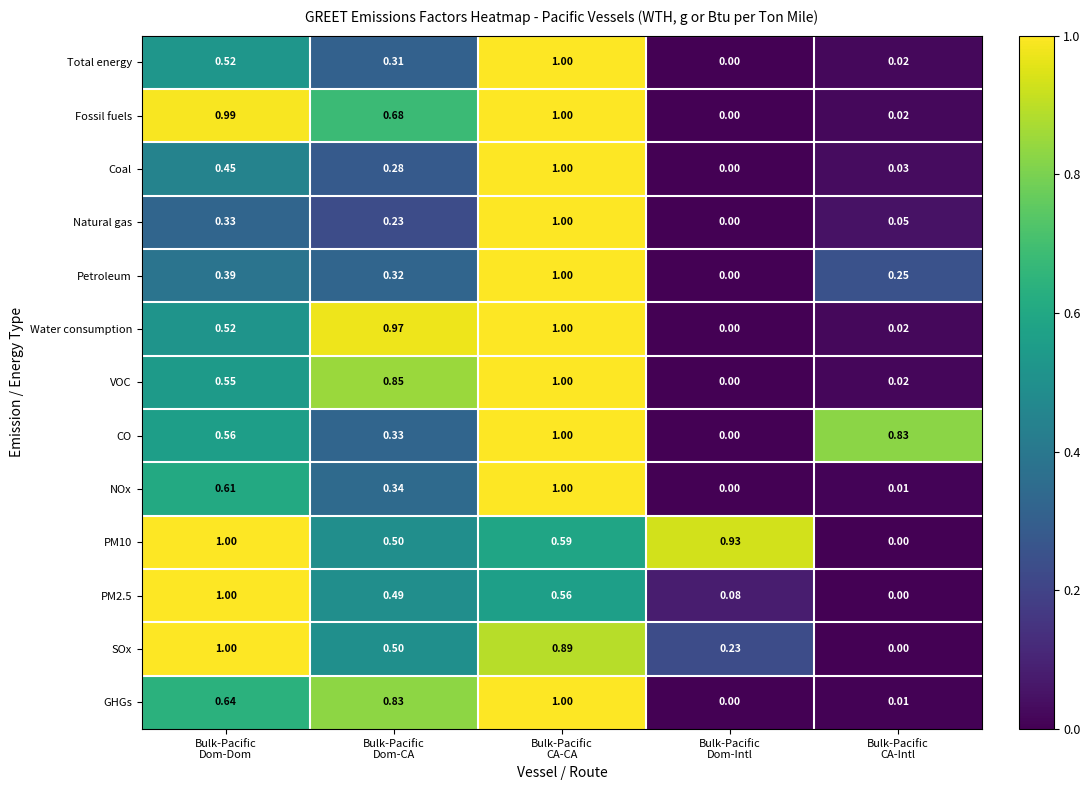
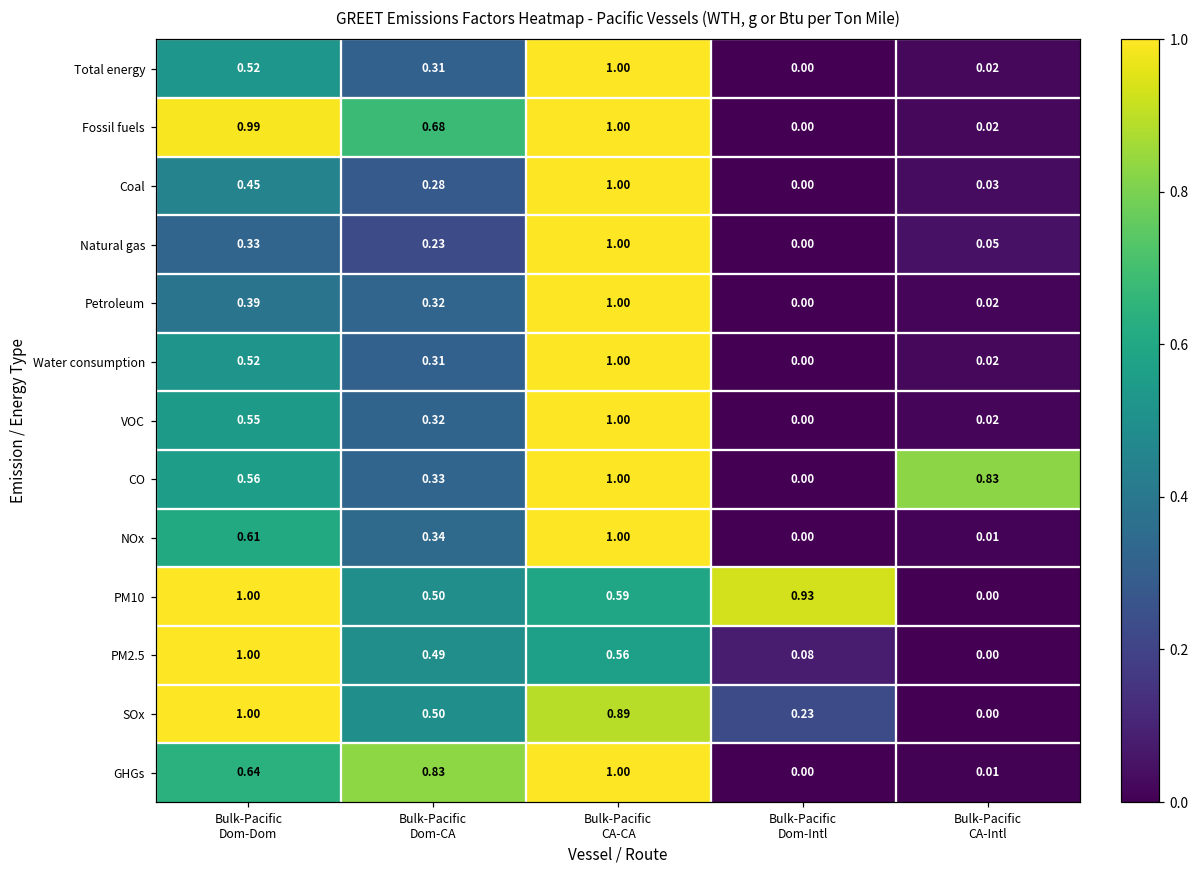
  {
    "Total energy": {
      "Bulk-Pacific Dom-Dom": 0.52,
      "Bulk-Pacific Dom-CA": 0.31,
      "Bulk-Pacific CA-CA": 1.00,
      "Bulk-Pacific Dom-Intl": 0.00,
      "Bulk-Pacific CA-Intl": 0.02
    },
    "Fossil fuels": {
      "Bulk-Pacific Dom-Dom": 0.99,
      "Bulk-Pacific Dom-CA": 0.68,
      "Bulk-Pacific CA-CA": 1.00,
      "Bulk-Pacific Dom-Intl": 0.00,
      "Bulk-Pacific CA-Intl": 0.02
    },
    "Coal": {
      "Bulk-Pacific Dom-Dom": 0.45,
      "Bulk-Pacific Dom-CA": 0.28,
      "Bulk-Pacific CA-CA": 1.00,
      "Bulk-Pacific Dom-Intl": 0.00,
      "Bulk-Pacific CA-Intl": 0.03
    },
    "Natural gas": {
      "Bulk-Pacific Dom-Dom": 0.33,
      "Bulk-Pacific Dom-CA": 0.23,
      "Bulk-Pacific CA-CA": 1.00,
      "Bulk-Pacific Dom-Intl": 0.00,
      "Bulk-Pacific CA-Intl": 0.05
    },
    "Petroleum": {
      "Bulk-Pacific Dom-Dom": 0.39,
      "Bulk-Pacific Dom-CA": 0.32,
      "Bulk-Pacific CA-CA": 1.00,
      "Bulk-Pacific Dom-Intl": 0.00,
-     "Bulk-Pacific CA-Intl": 0.25
+     "Bulk-Pacific CA-Intl": 0.02
    },
    "Water consumption": {
      "Bulk-Pacific Dom-Dom": 0.52,
-     "Bulk-Pacific Dom-CA": 0.97,
+     "Bulk-Pacific Dom-CA": 0.31,
      "Bulk-Pacific CA-CA": 1.00,
      "Bulk-Pacific Dom-Intl": 0.00,
      "Bulk-Pacific CA-Intl": 0.02
    },
    "VOC": {
      "Bulk-Pacific Dom-Dom": 0.55,
-     "Bulk-Pacific Dom-CA": 0.85,
+     "Bulk-Pacific Dom-CA": 0.32,
      "Bulk-Pacific CA-CA": 1.00,
      "Bulk-Pacific Dom-Intl": 0.00,
      "Bulk-Pacific CA-Intl": 0.02
    },
    "CO": {
      "Bulk-Pacific Dom-Dom": 0.56,
      "Bulk-Pacific Dom-CA": 0.33,
      "Bulk-Pacific CA-CA": 1.00,
      "Bulk-Pacific Dom-Intl": 0.00,
      "Bulk-Pacific CA-Intl": 0.83
    },
    "NOx": {
      "Bulk-Pacific Dom-Dom": 0.61,
      "Bulk-Pacific Dom-CA": 0.34,
      "Bulk-Pacific CA-CA": 1.00,
      "Bulk-Pacific Dom-Intl": 0.00,
      "Bulk-Pacific CA-Intl": 0.01
    },
    "PM10": {
      "Bulk-Pacific Dom-Dom": 1.00,
      "Bulk-Pacific Dom-CA": 0.50,
      "Bulk-Pacific CA-CA": 0.59,
      "Bulk-Pacific Dom-Intl": 0.93,
      "Bulk-Pacific CA-Intl": 0.00
    },
    "PM2.5": {
      "Bulk-Pacific Dom-Dom": 1.00,
      "Bulk-Pacific Dom-CA": 0.49,
      "Bulk-Pacific CA-CA": 0.56,
      "Bulk-Pacific Dom-Intl": 0.08,
      "Bulk-Pacific CA-Intl": 0.00
    },
    "SOx": {
      "Bulk-Pacific Dom-Dom": 1.00,
      "Bulk-Pacific Dom-CA": 0.50,
      "Bulk-Pacific CA-CA": 0.89,
      "Bulk-Pacific Dom-Intl": 0.23,
      "Bulk-Pacific CA-Intl": 0.00
    },
    "GHGs": {
      "Bulk-Pacific Dom-Dom": 0.64,
      "Bulk-Pacific Dom-CA": 0.83,
      "Bulk-Pacific CA-CA": 1.00,
      "Bulk-Pacific Dom-Intl": 0.00,
      "Bulk-Pacific CA-Intl": 0.01
    }
  }
